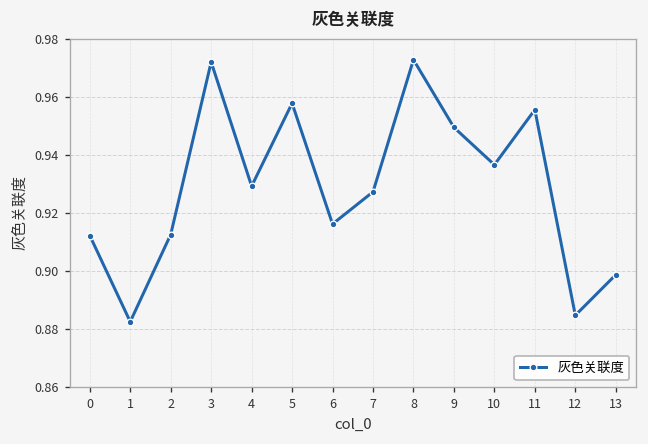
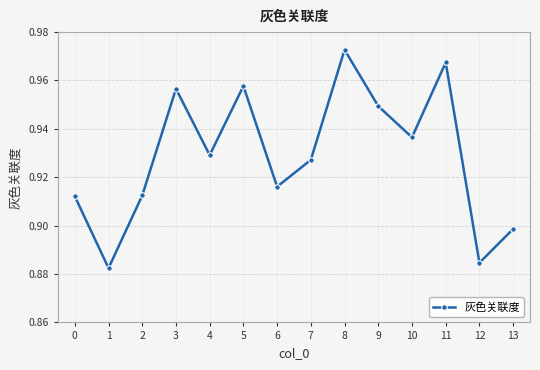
  {
    "0": 0.912,
    "1": 0.882,
    "2": 0.912,
-   "3": 0.972,
+   "3": 0.957,
    "4": 0.929,
    "5": 0.958,
    "6": 0.916,
    "7": 0.927,
    "8": 0.973,
    "9": 0.949,
    "10": 0.937,
-   "11": 0.955,
+   "11": 0.967,
    "12": 0.885,
    "13": 0.899
  }
